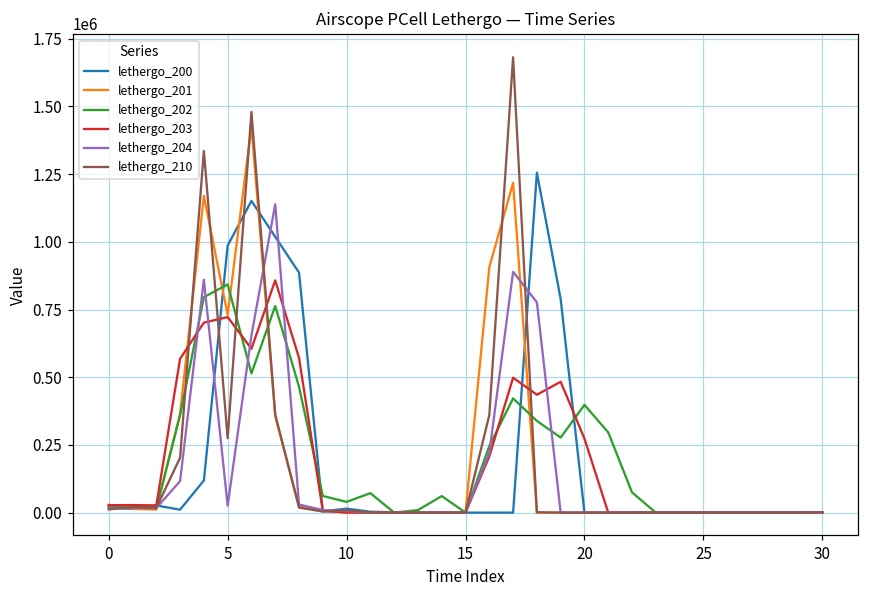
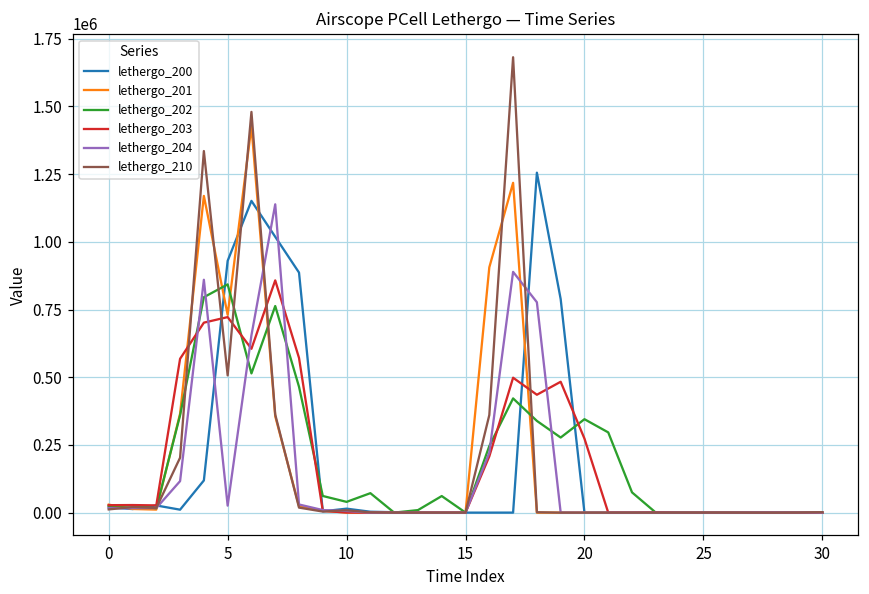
  {
    "lethergo_200": {
-     "5": 990000
+     "5": 930000
    },
    "lethergo_202": {
      "5": 840000,
      "10": 40000,
-     "20": 400000
+     "20": 350000
    },
    "lethergo_203": {
      "20": 270000
    },
    "lethergo_204": {
      "5": 30000
    },
    "lethergo_210": {
-     "5": 280000
+     "5": 510000
    }
  }
